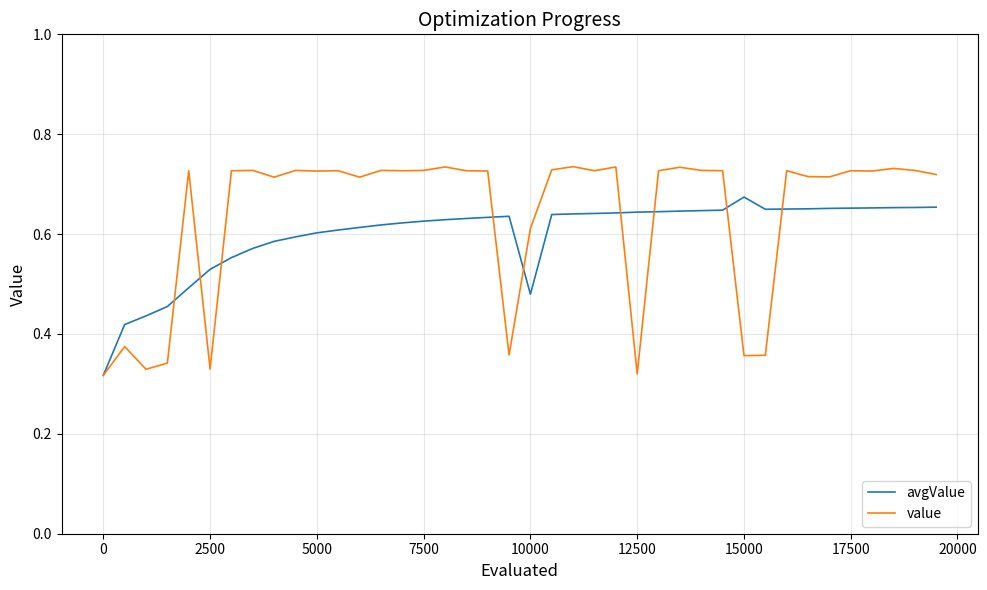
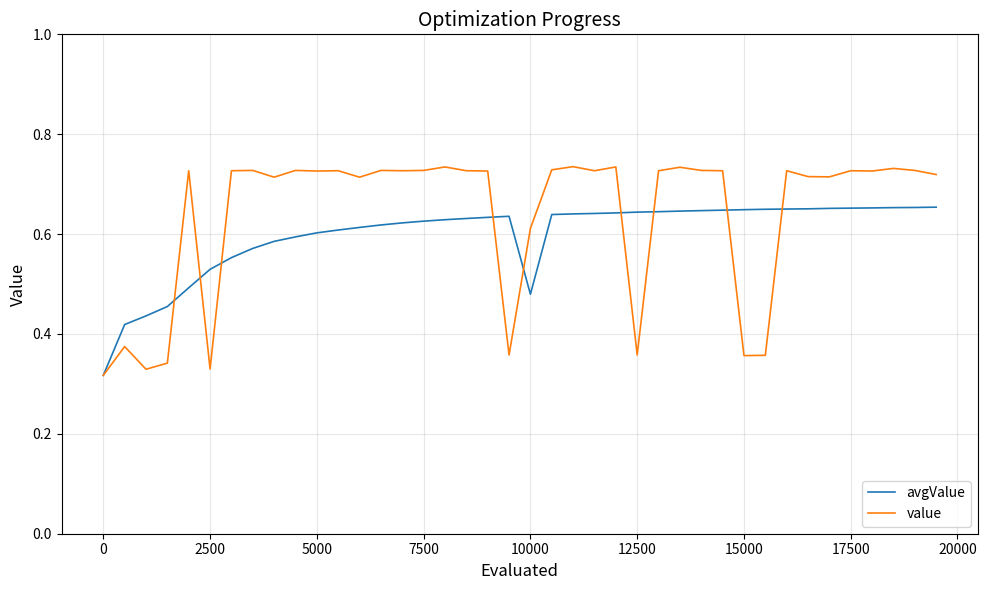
  {
    "avgValue": {
      "2500": 0.53,
      "5000": 0.60,
      "7500": 0.63,
      "10000": 0.48,
      "12500": 0.64,
-     "15000": 0.67,
+     "15000": 0.65,
      "17500": 0.65
    },
    "value": {
      "2500": 0.33,
      "5000": 0.73,
      "7500": 0.73,
      "10000": 0.61,
-     "12500": 0.32,
+     "12500": 0.36,
      "15000": 0.36,
      "17500": 0.73
    }
  }
